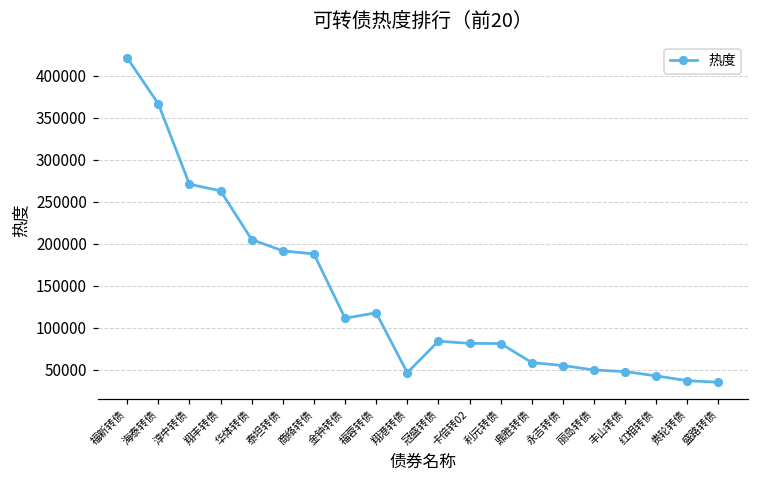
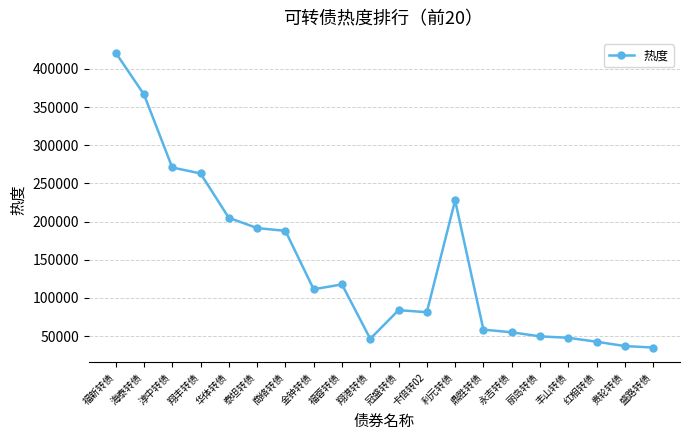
  {
    "福新转债": 420000,
    "海泰转债": 370000,
    "淳中转债": 270000,
    "翔丰转债": 260000,
    "华体转债": 210000,
    "泰坦转债": 190000,
    "商络转债": 190000,
    "金钟转债": 110000,
    "福蓉转债": 120000,
    "翔港转债": 50000,
    "冠盛转债": 80000,
    "卡倍转02": 80000,
-   "利元转债": 80000,
+   "利元转债": 230000,
    "鼎胜转债": 60000,
    "永吉转债": 50000,
    "丽岛转债": 50000,
    "丰山转债": 50000,
    "红相转债": 40000,
    "贵轮转债": 40000,
    "盛路转债": 40000
  }
